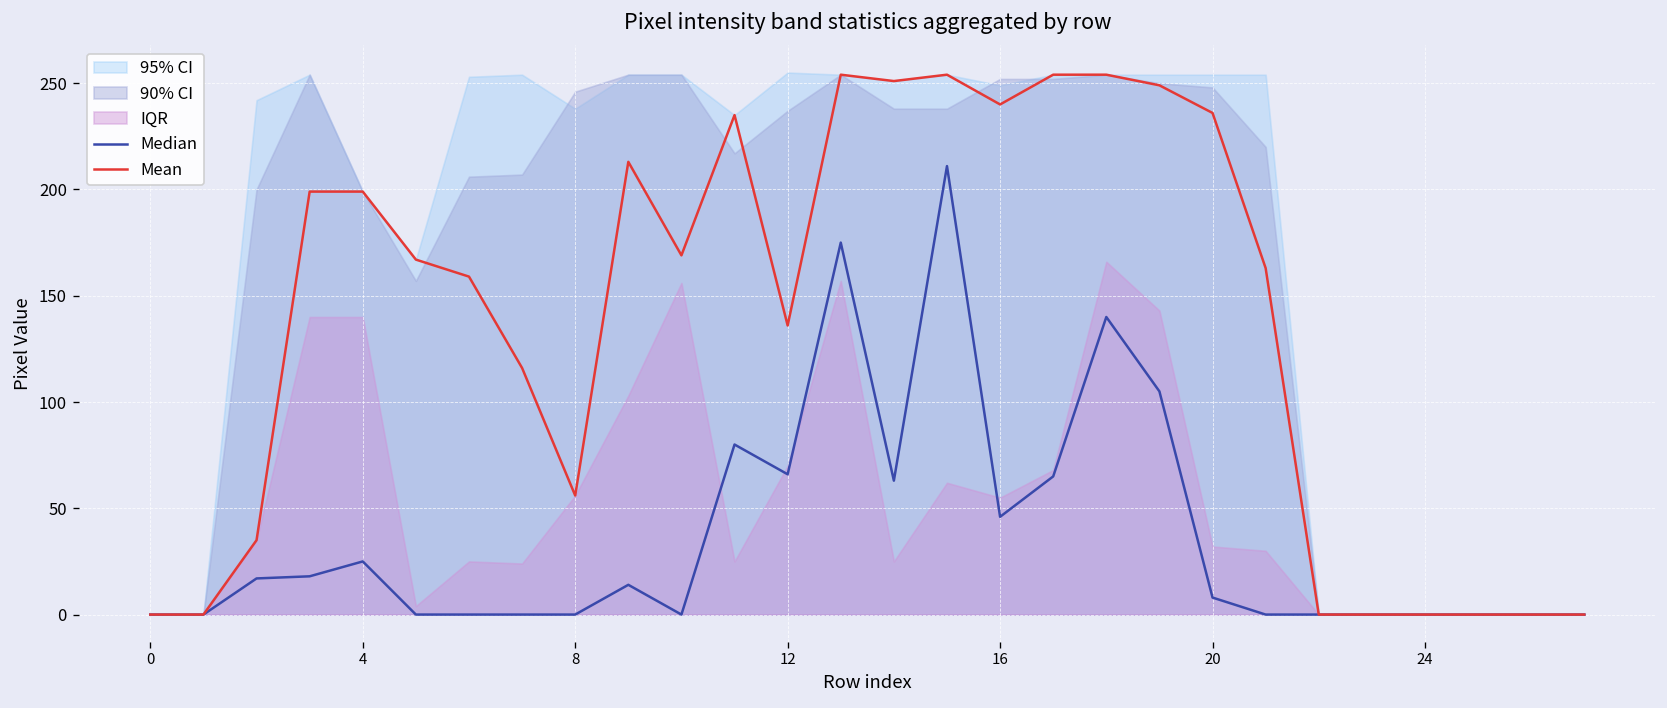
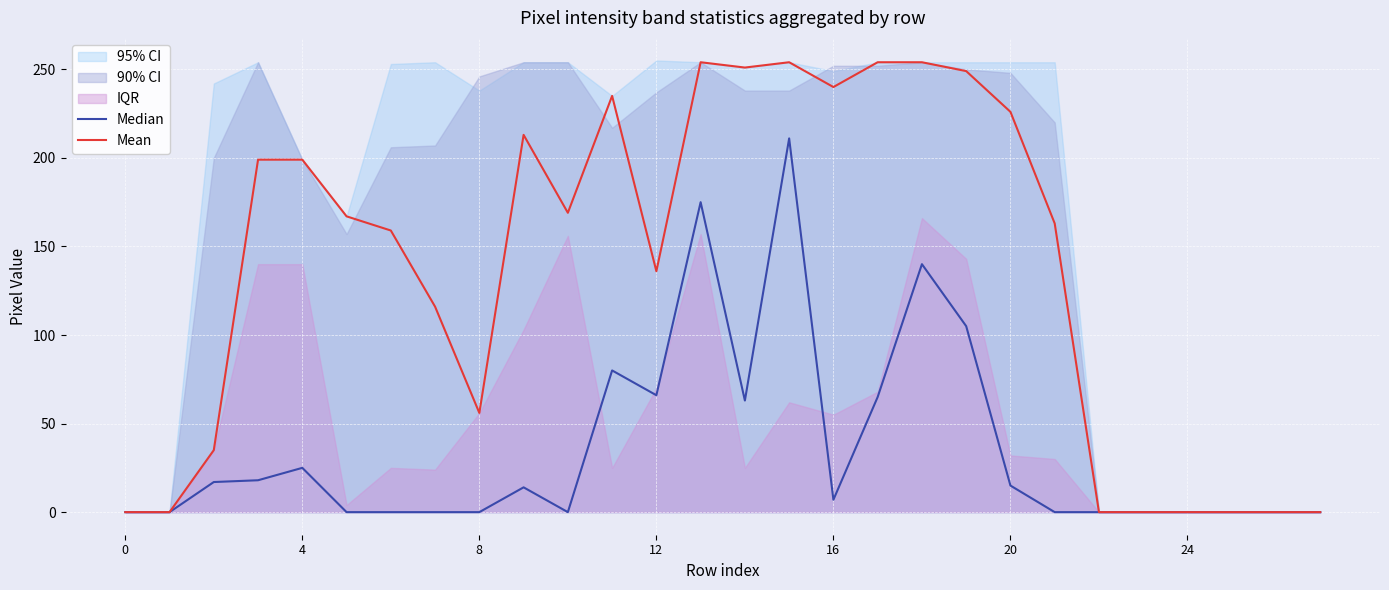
  {
    "Median": {
      "4": 25,
      "8": 0,
      "12": 66,
-     "16": 46,
-     "20": 8
+     "16": 7,
+     "20": 15
    },
    "Mean": {
      "12": 136,
      "16": 240,
-     "20": 236
+     "20": 226
    }
  }
